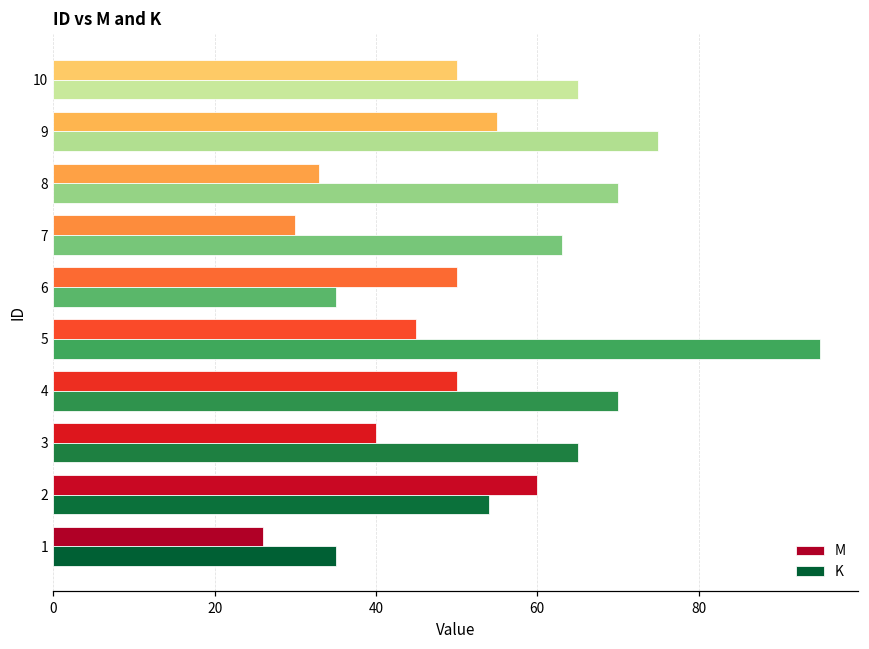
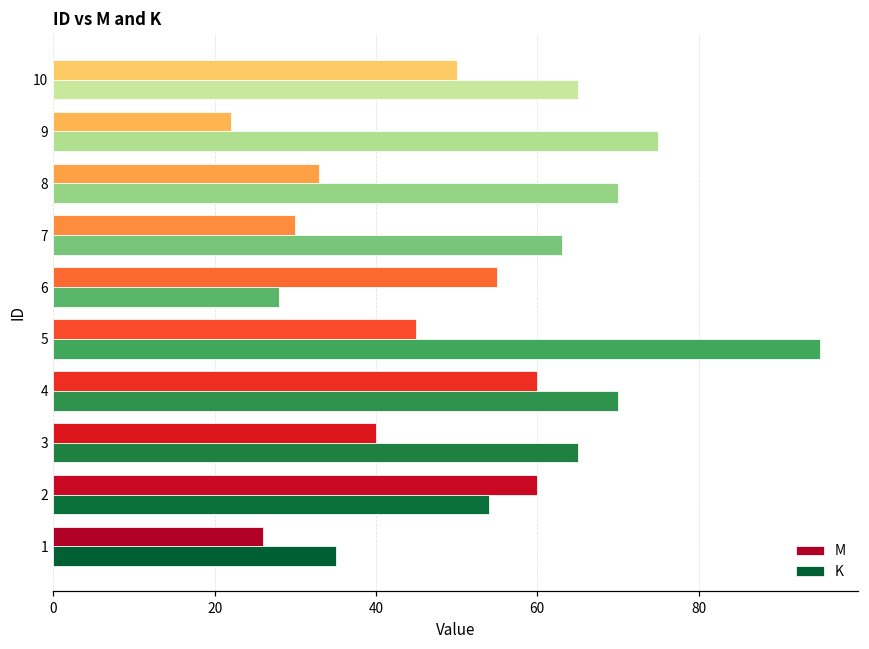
  {
    "M": {
      "10": 50,
-     "9": 55,
+     "9": 22,
      "8": 33,
      "7": 30,
-     "6": 50,
+     "6": 55,
      "5": 45,
-     "4": 50,
+     "4": 60,
      "3": 40,
      "2": 60,
      "1": 26
    },
    "K": {
      "10": 65,
      "9": 75,
      "8": 70,
      "7": 63,
-     "6": 35,
+     "6": 28,
      "5": 95,
      "4": 70,
      "3": 65,
      "2": 54,
      "1": 35
    }
  }
